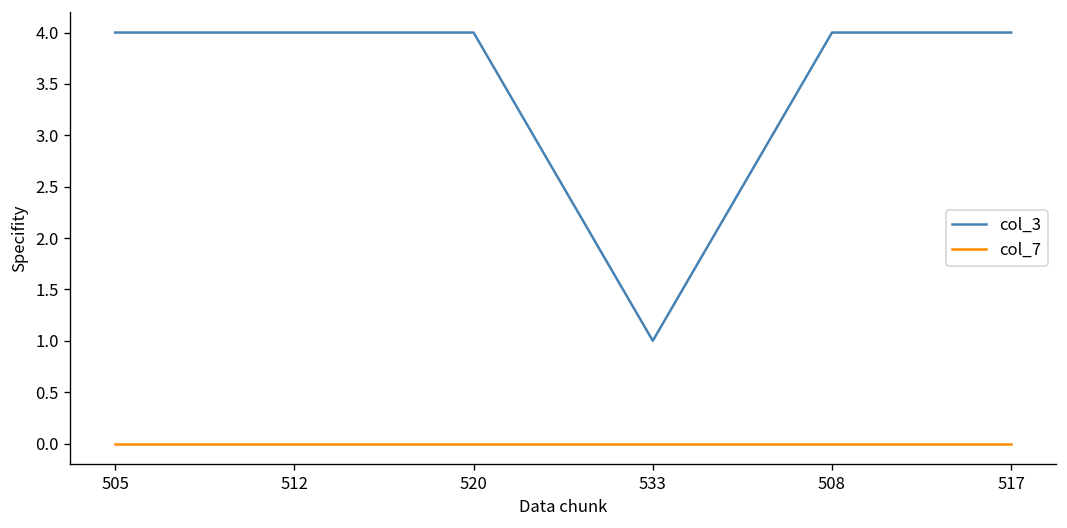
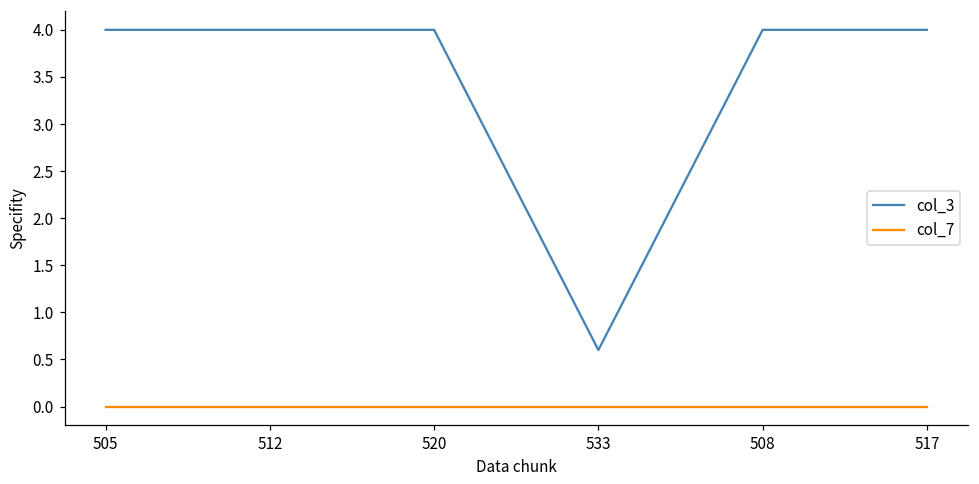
  {
    "col_3": {
      "505": 4.0,
      "512": 4.0,
      "520": 4.0,
-     "533": 1.0,
+     "533": 0.6,
      "508": 4.0,
      "517": 4.0
    },
    "col_7": {
      "505": 0.0,
      "512": 0.0,
      "520": 0.0,
      "533": 0.0,
      "508": 0.0,
      "517": 0.0
    }
  }
